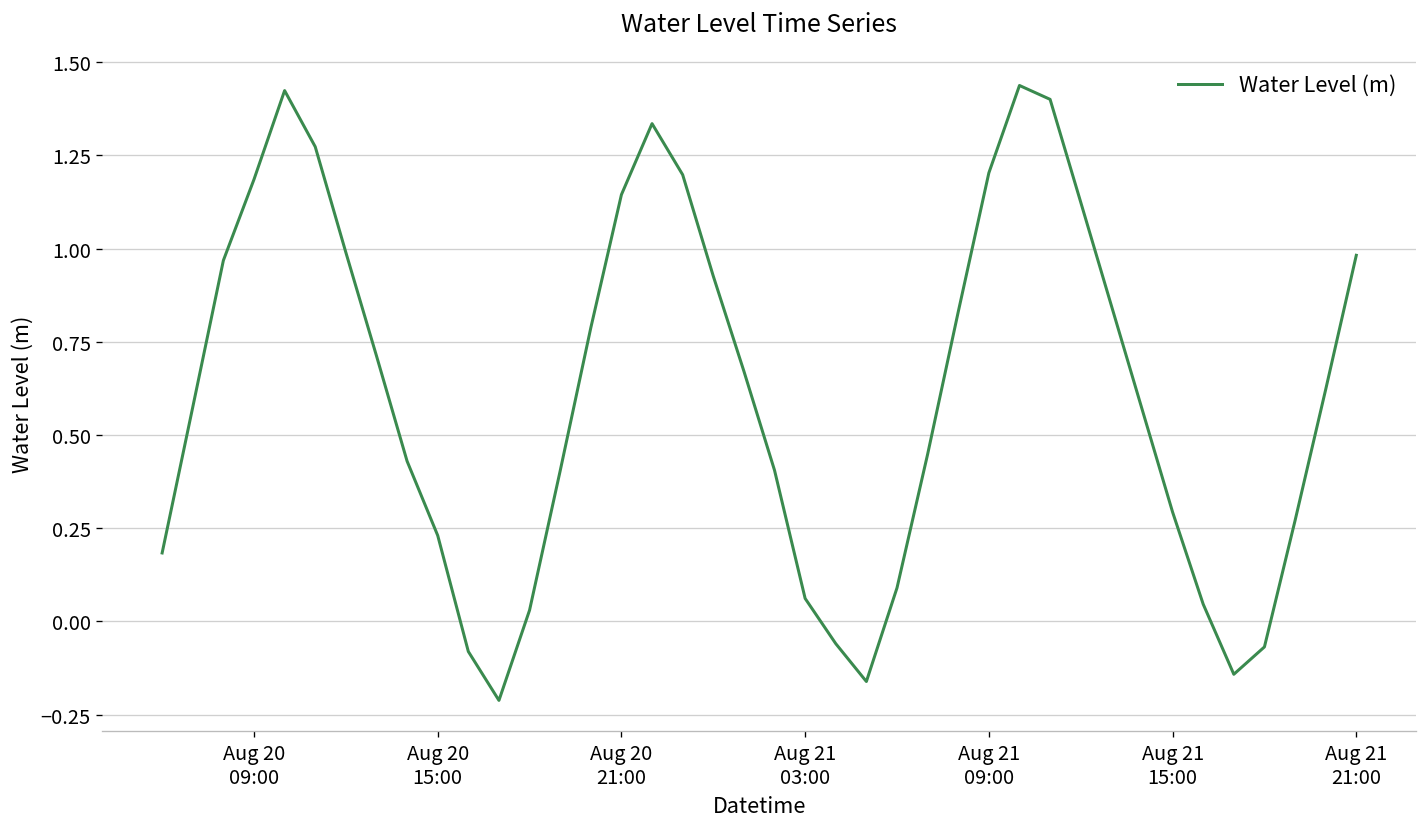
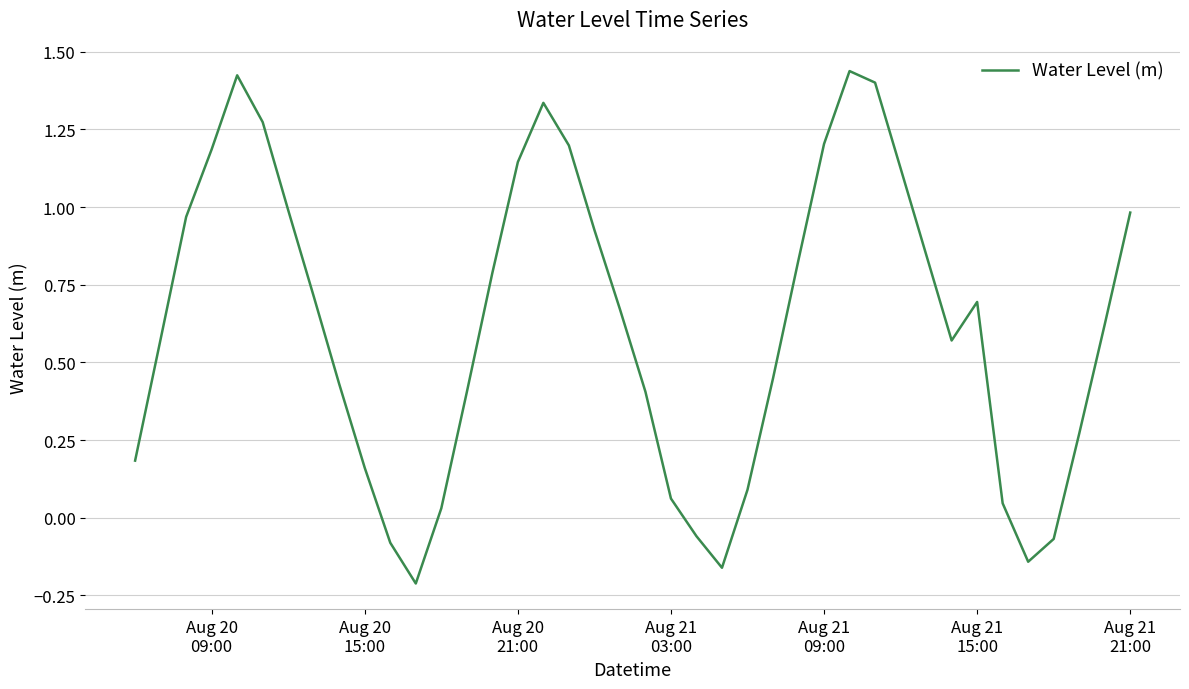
  {
    "Aug 20 09:00": 1.19,
-   "Aug 20 15:00": 0.23,
+   "Aug 20 15:00": 0.16,
    "Aug 20 21:00": 1.14,
    "Aug 21 03:00": 0.06,
    "Aug 21 09:00": 1.20,
-   "Aug 21 15:00": 0.29,
+   "Aug 21 15:00": 0.69,
    "Aug 21 21:00": 0.98
  }
